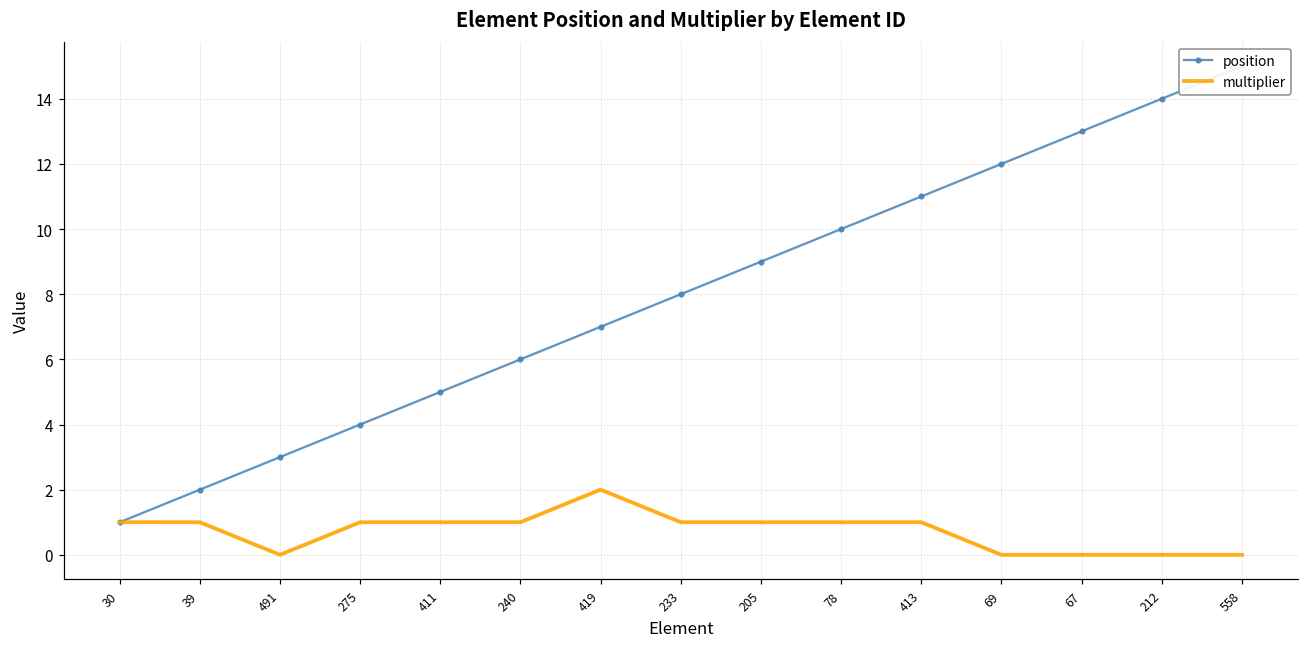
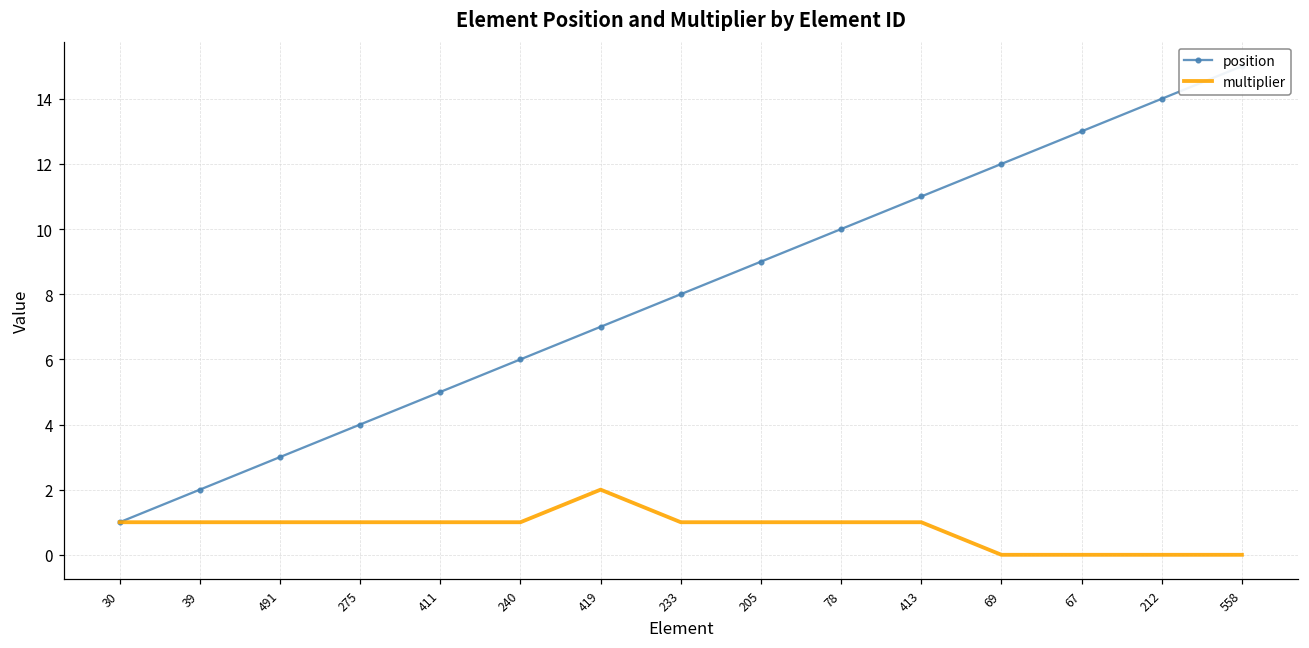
  {
    "position": {
      "39": 2,
      "491": 3,
      "275": 4,
      "411": 5,
      "240": 6,
      "419": 7,
      "233": 8,
      "205": 9,
      "78": 10,
      "413": 11,
      "69": 12,
      "67": 13,
      "212": 14
    },
    "multiplier": {
      "39": 1,
-     "491": 0,
+     "491": 1,
      "275": 1,
      "411": 1,
      "240": 1,
      "419": 2,
      "233": 1,
      "205": 1,
      "78": 1,
      "413": 1,
      "69": 0,
      "67": 0,
      "212": 0,
      "558": 0
    }
  }
